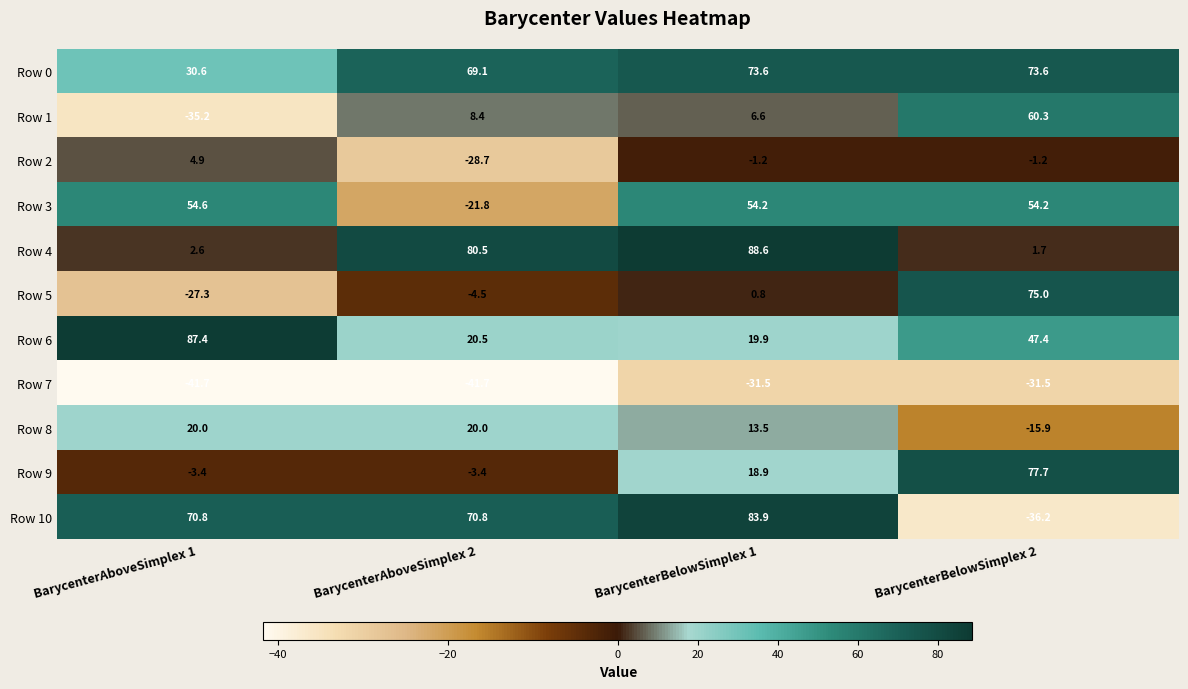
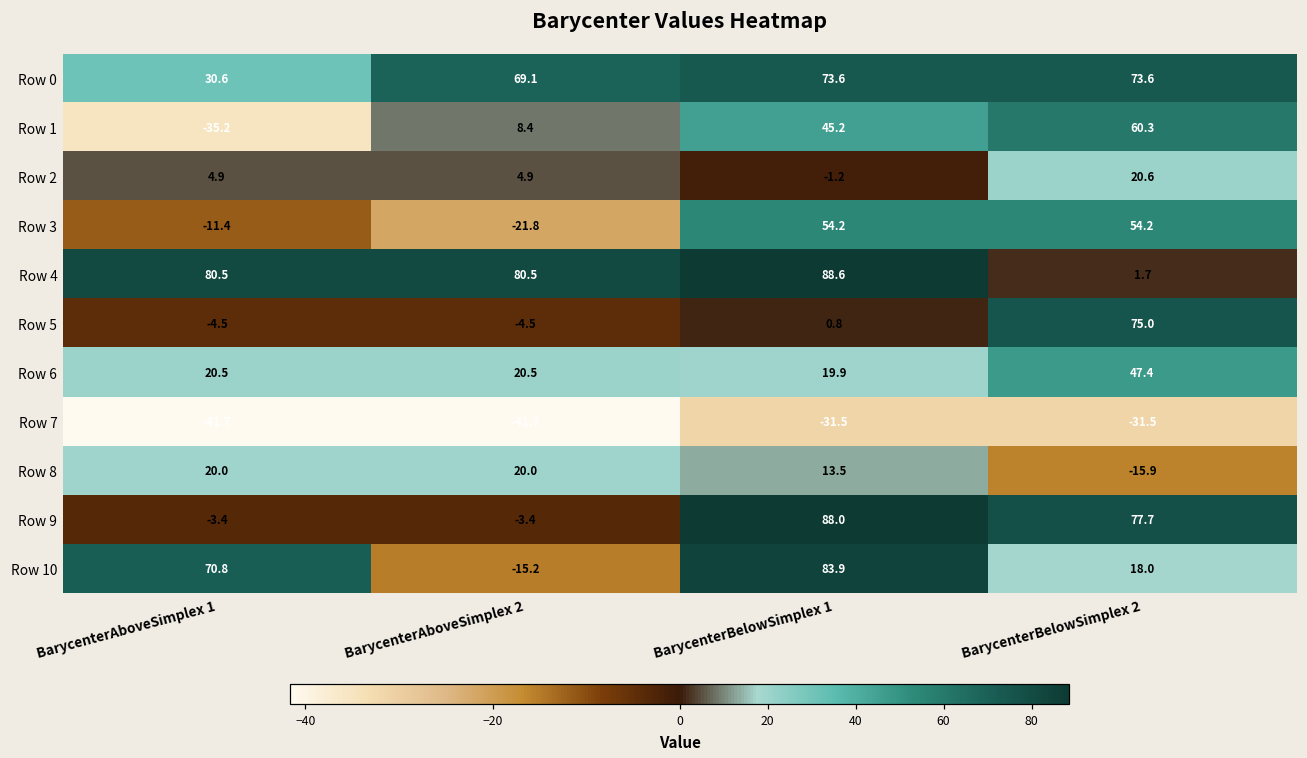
  {
    "Row 0": {
      "BarycenterAboveSimplex 1": 30.6,
      "BarycenterAboveSimplex 2": 69.1,
      "BarycenterBelowSimplex 1": 73.6,
      "BarycenterBelowSimplex 2": 73.6
    },
    "Row 1": {
      "BarycenterAboveSimplex 1": -35.2,
      "BarycenterAboveSimplex 2": 8.4,
-     "BarycenterBelowSimplex 1": 6.6,
+     "BarycenterBelowSimplex 1": 45.2,
      "BarycenterBelowSimplex 2": 60.3
    },
    "Row 2": {
      "BarycenterAboveSimplex 1": 4.9,
-     "BarycenterAboveSimplex 2": -28.7,
+     "BarycenterAboveSimplex 2": 4.9,
      "BarycenterBelowSimplex 1": -1.2,
-     "BarycenterBelowSimplex 2": -1.2
+     "BarycenterBelowSimplex 2": 20.6
    },
    "Row 3": {
-     "BarycenterAboveSimplex 1": 54.6,
+     "BarycenterAboveSimplex 1": -11.4,
      "BarycenterAboveSimplex 2": -21.8,
      "BarycenterBelowSimplex 1": 54.2,
      "BarycenterBelowSimplex 2": 54.2
    },
    "Row 4": {
-     "BarycenterAboveSimplex 1": 2.6,
+     "BarycenterAboveSimplex 1": 80.5,
      "BarycenterAboveSimplex 2": 80.5,
      "BarycenterBelowSimplex 1": 88.6,
      "BarycenterBelowSimplex 2": 1.7
    },
    "Row 5": {
-     "BarycenterAboveSimplex 1": -27.3,
+     "BarycenterAboveSimplex 1": -4.5,
      "BarycenterAboveSimplex 2": -4.5,
      "BarycenterBelowSimplex 1": 0.8,
      "BarycenterBelowSimplex 2": 75.0
    },
    "Row 6": {
-     "BarycenterAboveSimplex 1": 87.4,
+     "BarycenterAboveSimplex 1": 20.5,
      "BarycenterAboveSimplex 2": 20.5,
      "BarycenterBelowSimplex 1": 19.9,
      "BarycenterBelowSimplex 2": 47.4
    },
    "Row 7": {
      "BarycenterBelowSimplex 1": -31.5,
      "BarycenterBelowSimplex 2": -31.5
    },
    "Row 8": {
      "BarycenterAboveSimplex 1": 20.0,
      "BarycenterAboveSimplex 2": 20.0,
      "BarycenterBelowSimplex 1": 13.5,
      "BarycenterBelowSimplex 2": -15.9
    },
    "Row 9": {
      "BarycenterAboveSimplex 1": -3.4,
      "BarycenterAboveSimplex 2": -3.4,
-     "BarycenterBelowSimplex 1": 18.9,
+     "BarycenterBelowSimplex 1": 88.0,
      "BarycenterBelowSimplex 2": 77.7
    },
    "Row 10": {
      "BarycenterAboveSimplex 1": 70.8,
-     "BarycenterAboveSimplex 2": 70.8,
+     "BarycenterAboveSimplex 2": -15.2,
      "BarycenterBelowSimplex 1": 83.9,
-     "BarycenterBelowSimplex 2": -36.2
+     "BarycenterBelowSimplex 2": 18.0
    }
  }
